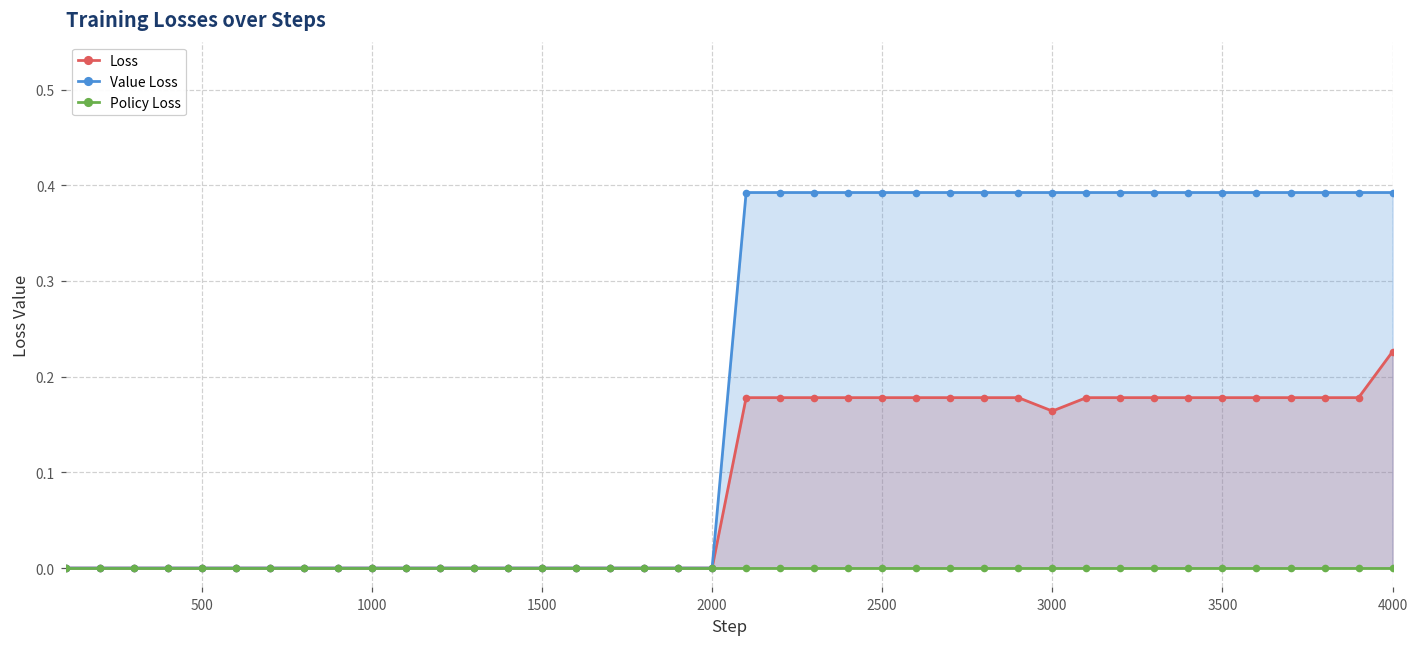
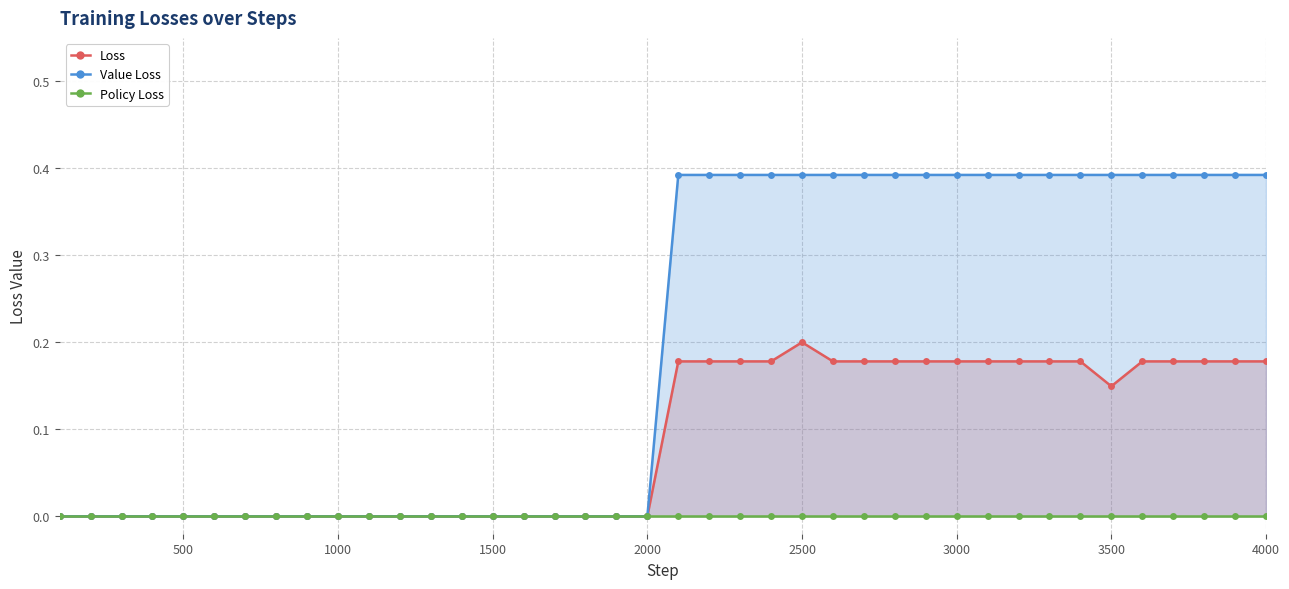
  {
    "Loss": {
-     "2500": 0.18,
-     "3000": 0.16,
-     "3500": 0.18,
-     "4000": 0.23
+     "2500": 0.20,
+     "3000": 0.18,
+     "3500": 0.15,
+     "4000": 0.18
    },
    "Value Loss": {
      "2500": 0.39,
      "3000": 0.39,
      "3500": 0.39,
      "4000": 0.39
    },
    "Policy Loss": {
      "2500": 0.00,
      "3000": 0.00,
      "3500": 0.00,
      "4000": 0.00
    }
  }
